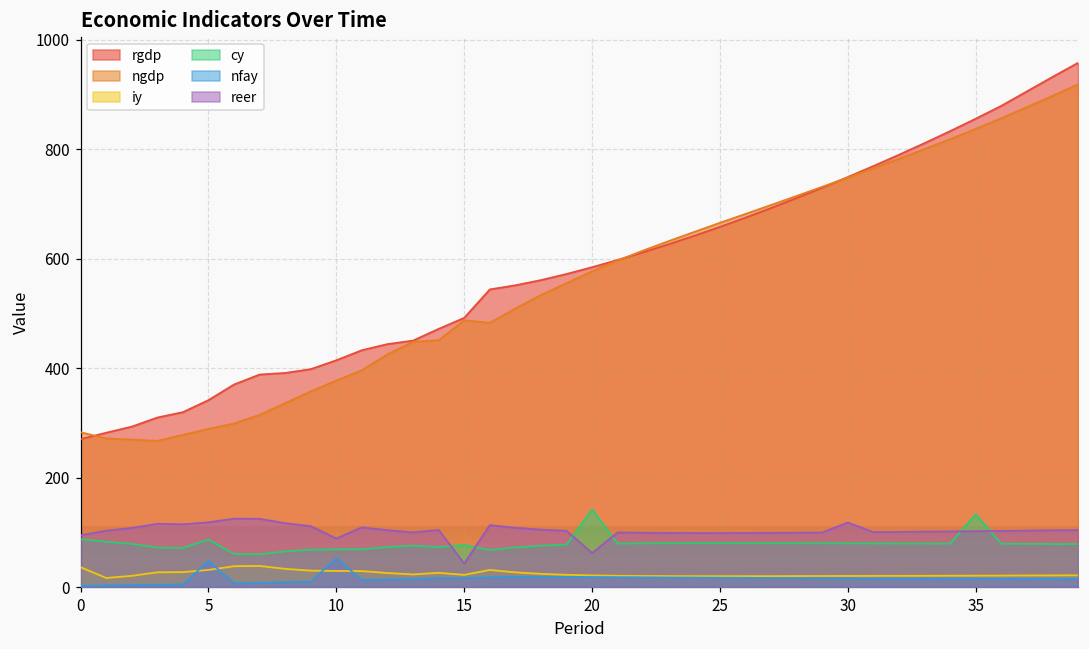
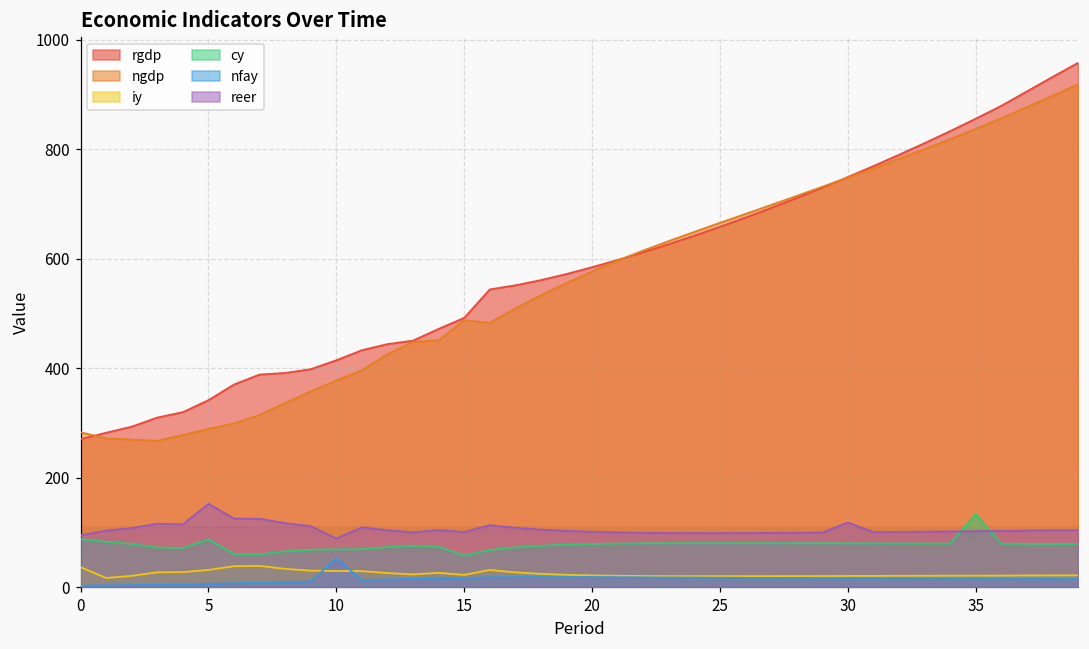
  {
    "iy": {
      "0": 40,
      "5": 30,
      "10": 30,
      "15": 20,
      "35": 20
    },
    "cy": {
      "0": 90,
      "5": 90,
      "10": 70,
-     "15": 80,
-     "20": 140,
+     "15": 60,
+     "20": 80,
      "25": 80,
      "30": 80,
      "35": 130
    },
    "nfay": {
      "0": 0,
-     "5": 50,
+     "5": 10,
      "10": 50,
      "15": 20,
      "35": 20
    },
    "reer": {
      "0": 90,
-     "5": 120,
+     "5": 150,
      "10": 90,
-     "15": 40,
-     "20": 60,
+     "15": 100,
+     "20": 100,
      "25": 100,
      "30": 120,
      "35": 100
    }
  }
